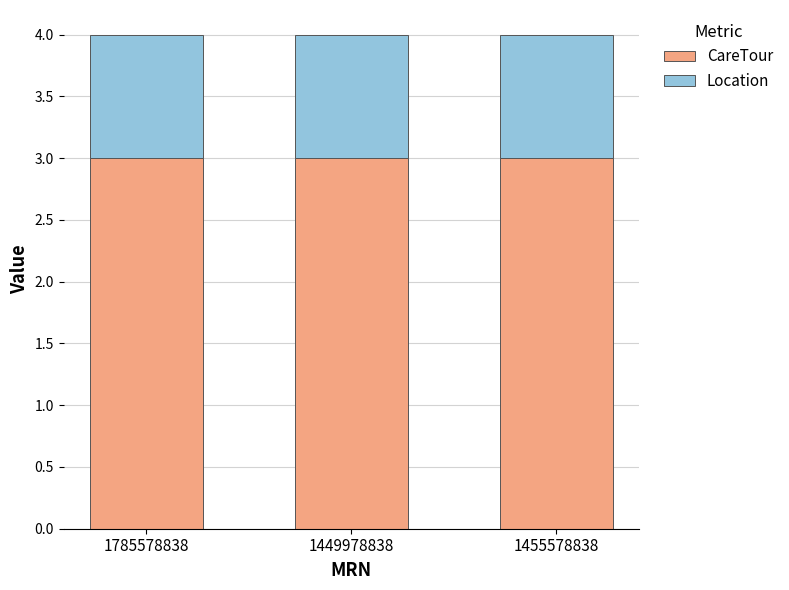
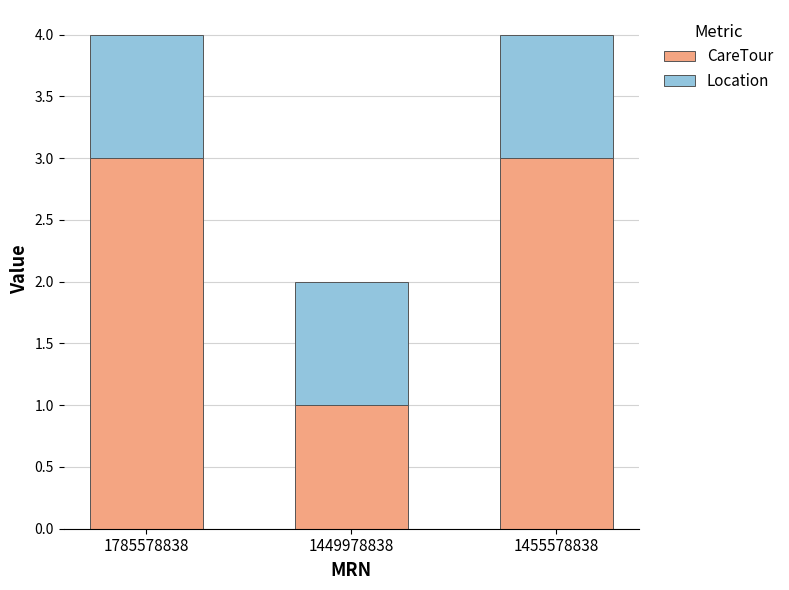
  {
    "CareTour": {
      "1785578838": 3,
-     "1449978838": 3,
+     "1449978838": 1,
      "1455578838": 3
    },
    "Location": {
      "1785578838": 1,
      "1449978838": 1,
      "1455578838": 1
    }
  }
